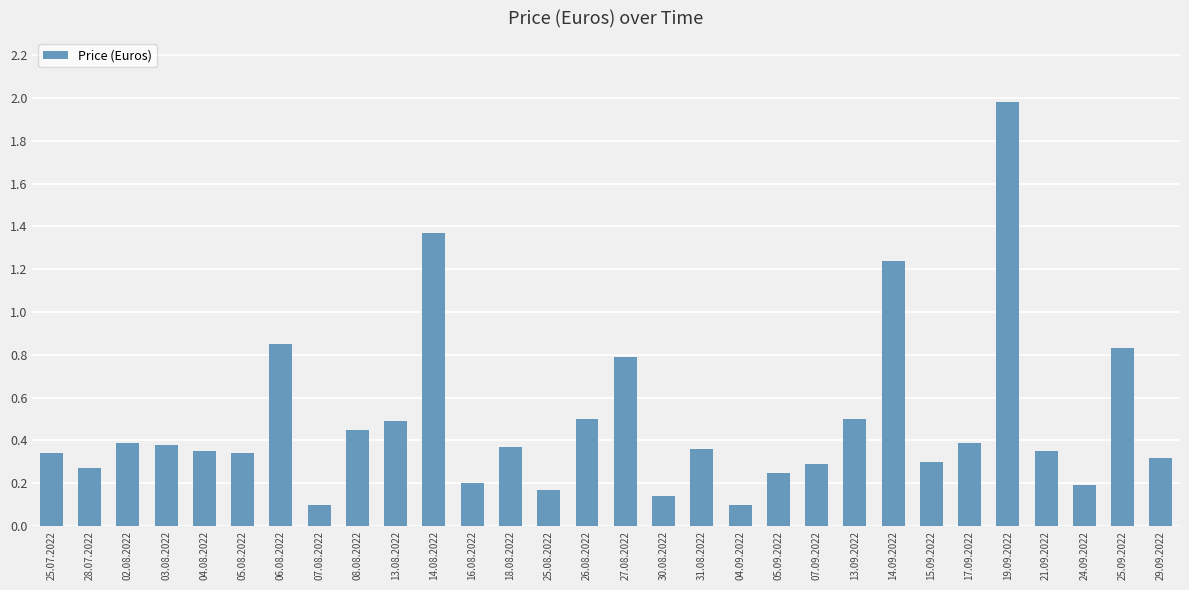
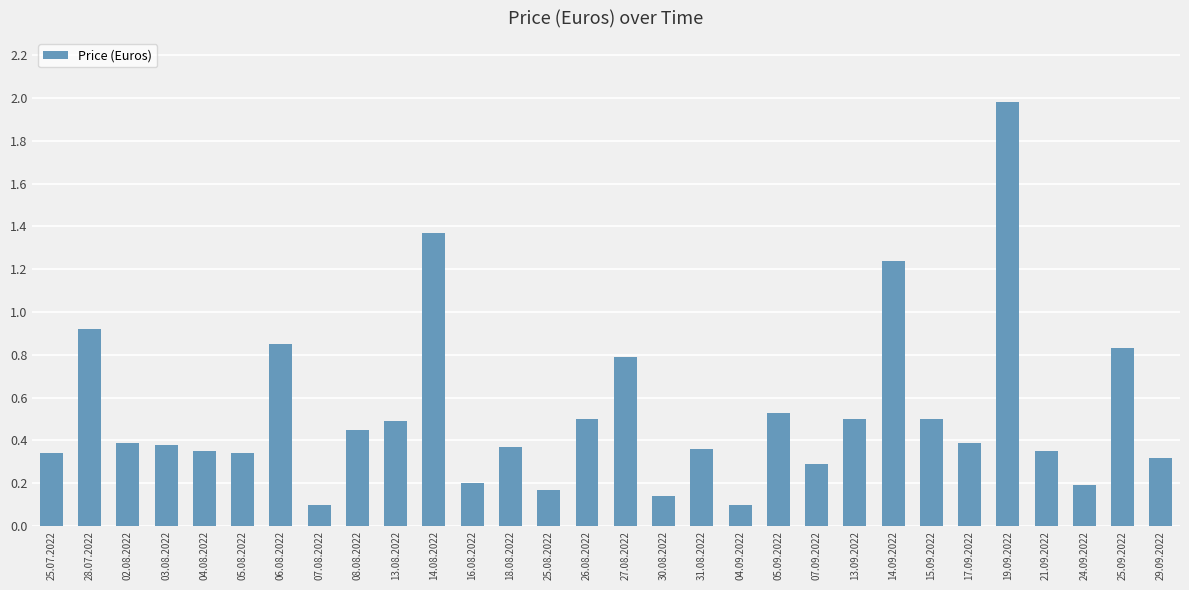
  {
    "25.07.2022": 0.34,
-   "28.07.2022": 0.27,
+   "28.07.2022": 0.92,
    "02.08.2022": 0.39,
    "03.08.2022": 0.38,
    "04.08.2022": 0.35,
    "05.08.2022": 0.34,
    "06.08.2022": 0.85,
    "07.08.2022": 0.10,
    "08.08.2022": 0.45,
    "13.08.2022": 0.49,
    "14.08.2022": 1.37,
    "16.08.2022": 0.20,
    "18.08.2022": 0.37,
    "25.08.2022": 0.17,
    "26.08.2022": 0.50,
    "27.08.2022": 0.79,
    "30.08.2022": 0.14,
    "31.08.2022": 0.36,
    "04.09.2022": 0.10,
-   "05.09.2022": 0.25,
+   "05.09.2022": 0.53,
    "07.09.2022": 0.29,
    "13.09.2022": 0.50,
    "14.09.2022": 1.24,
-   "15.09.2022": 0.3,
+   "15.09.2022": 0.5,
    "17.09.2022": 0.39,
    "19.09.2022": 1.98,
    "21.09.2022": 0.35,
    "24.09.2022": 0.19,
    "25.09.2022": 0.83,
    "29.09.2022": 0.32
  }
